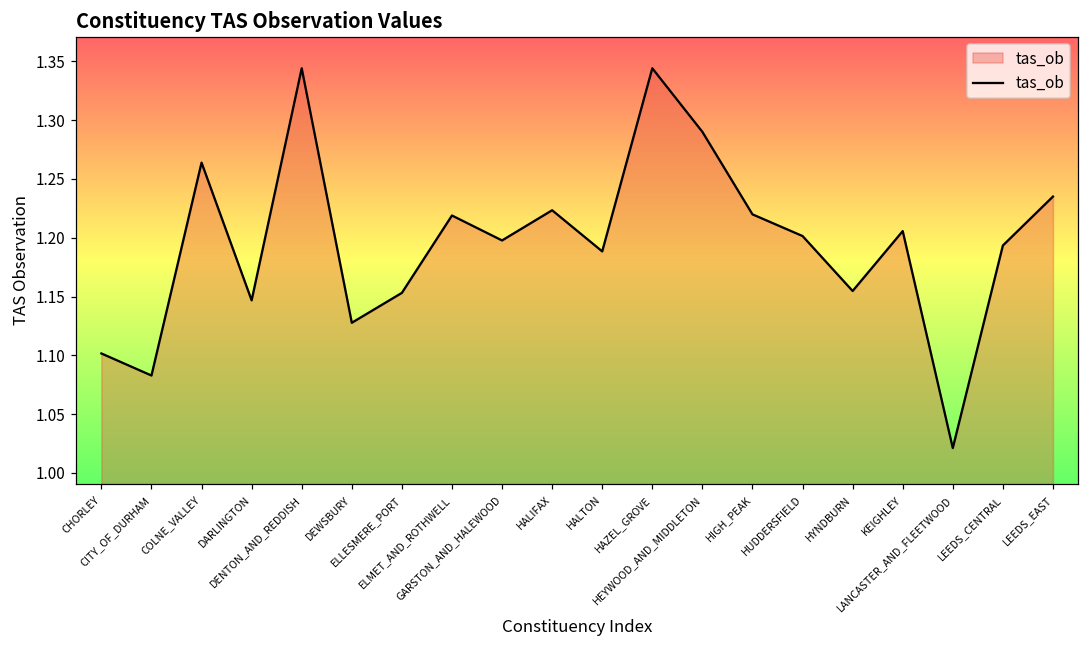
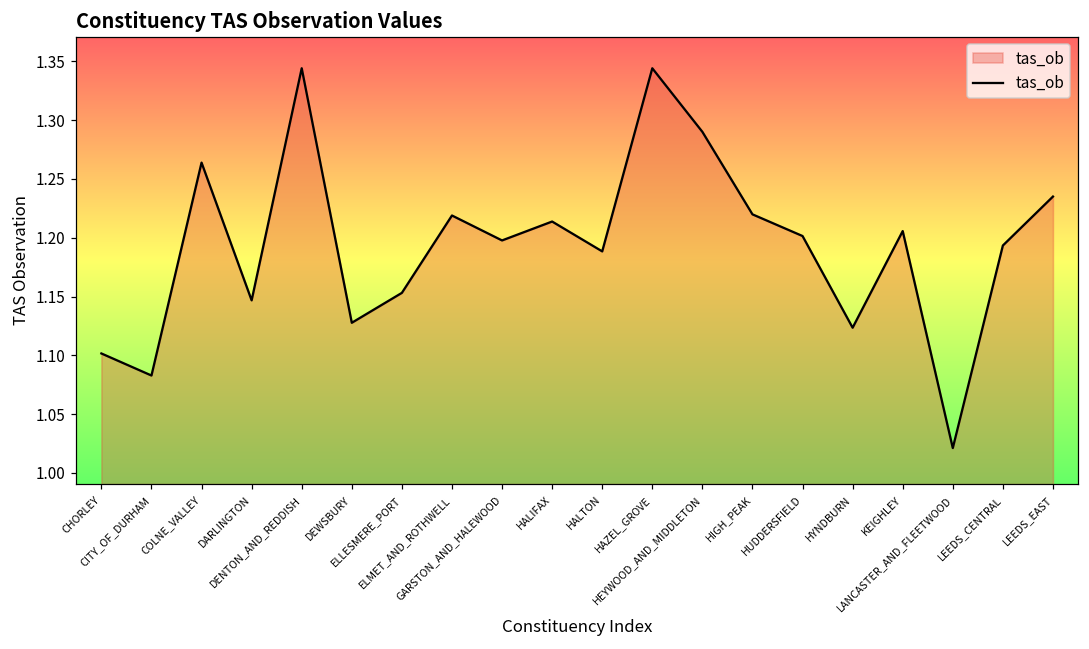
  {
    "CHORLEY": 1.102,
    "CITY_OF_DURHAM": 1.083,
    "COLNE_VALLEY": 1.264,
    "DARLINGTON": 1.147,
    "DENTON_AND_REDDISH": 1.344,
    "DEWSBURY": 1.128,
    "ELLESMERE_PORT": 1.153,
    "ELMET_AND_ROTHWELL": 1.219,
    "GARSTON_AND_HALEWOOD": 1.198,
-   "HALIFAX": 1.223,
+   "HALIFAX": 1.214,
    "HALTON": 1.188,
    "HAZEL_GROVE": 1.344,
    "HEYWOOD_AND_MIDDLETON": 1.290,
    "HIGH_PEAK": 1.220,
    "HUDDERSFIELD": 1.201,
-   "HYNDBURN": 1.155,
+   "HYNDBURN": 1.123,
    "KEIGHLEY": 1.206,
    "LANCASTER_AND_FLEETWOOD": 1.021,
    "LEEDS_CENTRAL": 1.193,
    "LEEDS_EAST": 1.235
  }
